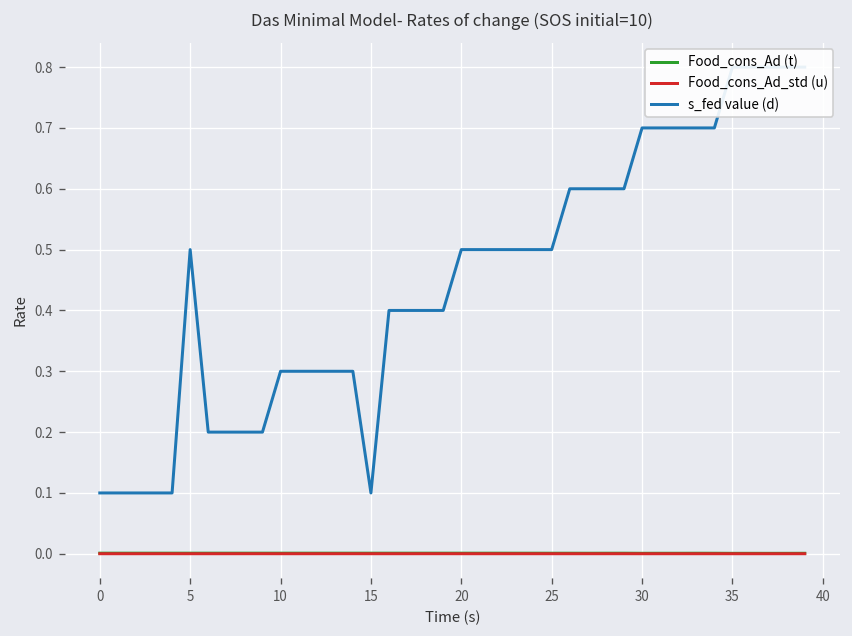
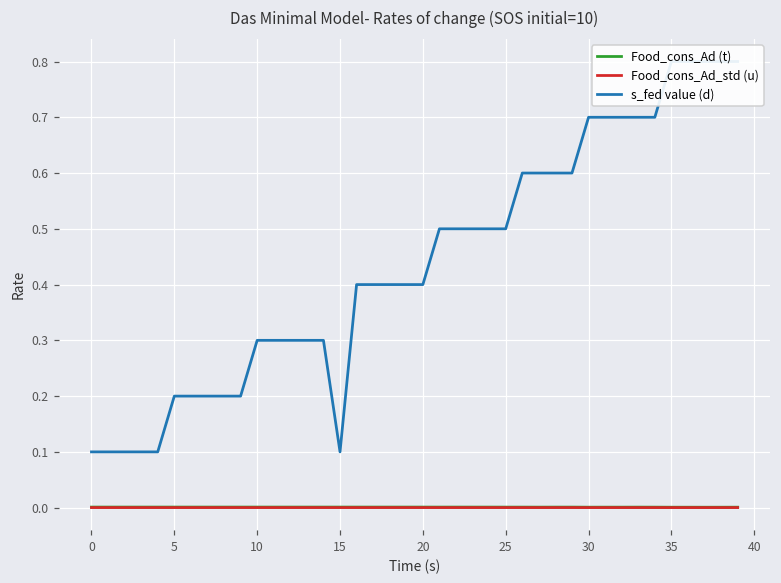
  {
    "Food_cons_Ad_std (u)": {
      "0": 0.0,
      "5": 0.0,
      "10": 0.0,
      "15": 0.0,
      "20": 0.0,
      "25": 0.0,
      "30": 0.0,
      "35": 0.0
    },
    "s_fed value (d)": {
      "0": 0.1,
-     "5": 0.5,
+     "5": 0.2,
      "10": 0.3,
      "15": 0.1,
-     "20": 0.5,
+     "20": 0.4,
      "25": 0.5,
      "30": 0.7
    }
  }
